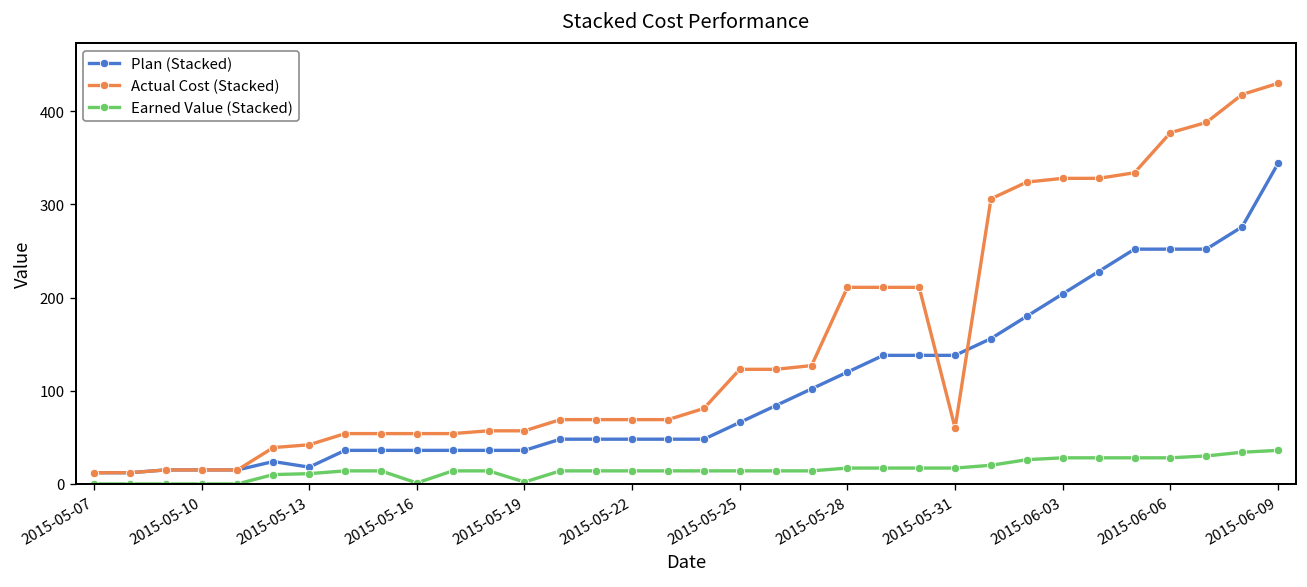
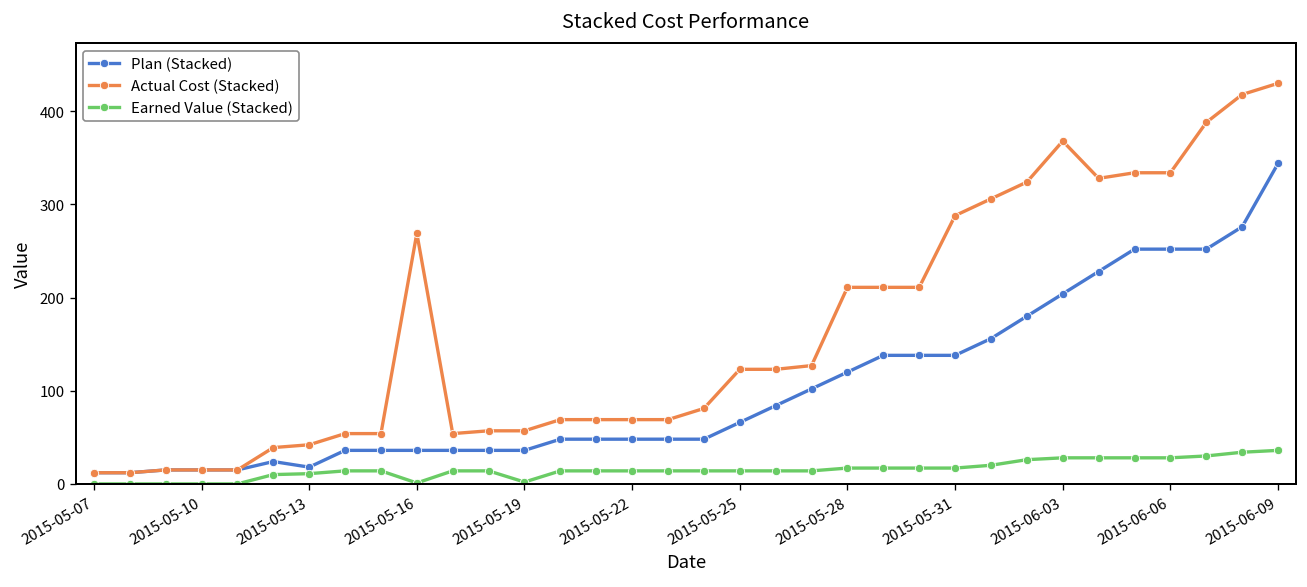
  {
    "Plan (Stacked)": {
      "2015-05-13": 20,
      "2015-05-16": 40,
      "2015-05-19": 40,
      "2015-05-22": 50,
      "2015-05-25": 70,
      "2015-05-28": 120,
      "2015-05-31": 140,
      "2015-06-03": 200,
      "2015-06-06": 250,
      "2015-06-09": 340
    },
    "Actual Cost (Stacked)": {
      "2015-05-13": 40,
-     "2015-05-16": 50,
+     "2015-05-16": 270,
      "2015-05-19": 60,
      "2015-05-22": 70,
      "2015-05-25": 120,
      "2015-05-28": 210,
-     "2015-05-31": 60,
-     "2015-06-03": 330,
-     "2015-06-06": 380,
+     "2015-05-31": 290,
+     "2015-06-03": 370,
+     "2015-06-06": 330,
      "2015-06-09": 430
    },
    "Earned Value (Stacked)": {
      "2015-05-07": 0,
      "2015-05-10": 0,
      "2015-05-13": 10,
      "2015-05-16": 0,
      "2015-05-19": 0,
      "2015-05-22": 10,
      "2015-05-25": 10,
      "2015-05-28": 20,
      "2015-05-31": 20,
      "2015-06-03": 30,
      "2015-06-06": 30,
      "2015-06-09": 40
    }
  }
